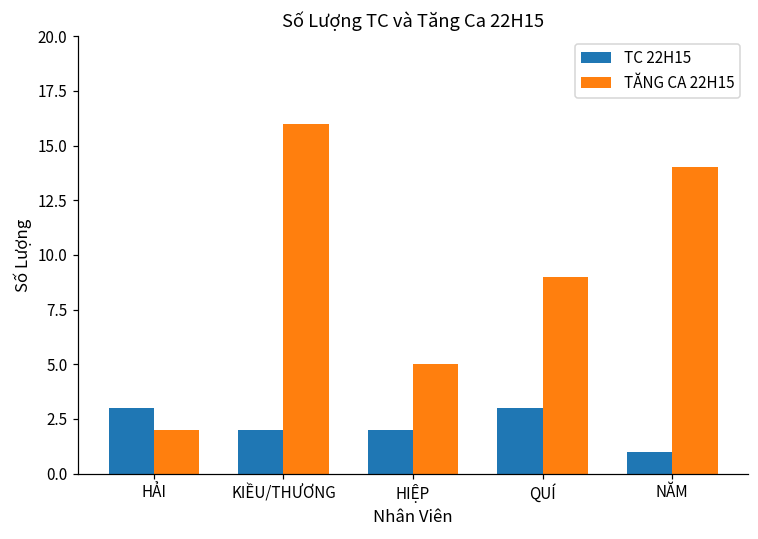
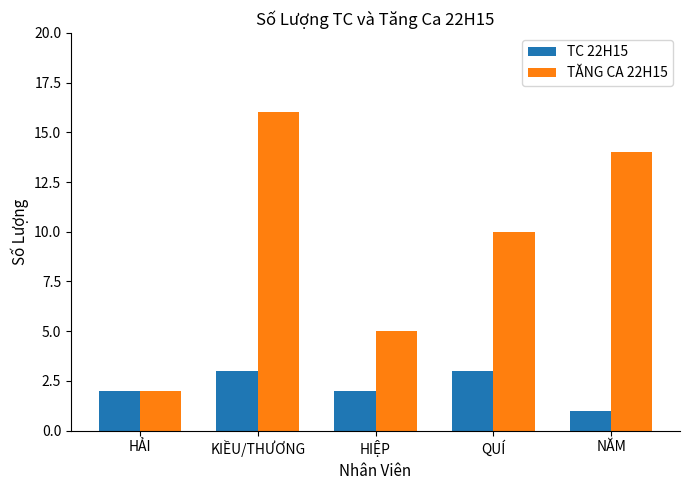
  {
    "TC 22H15": {
-     "HẢI": 3,
-     "KIỀU/THƯƠNG": 2,
+     "HẢI": 2,
+     "KIỀU/THƯƠNG": 3,
      "HIỆP": 2,
      "QUÍ": 3,
      "NĂM": 1
    },
    "TĂNG CA 22H15": {
      "HẢI": 2,
      "KIỀU/THƯƠNG": 16,
      "HIỆP": 5,
-     "QUÍ": 9,
+     "QUÍ": 10,
      "NĂM": 14
    }
  }
